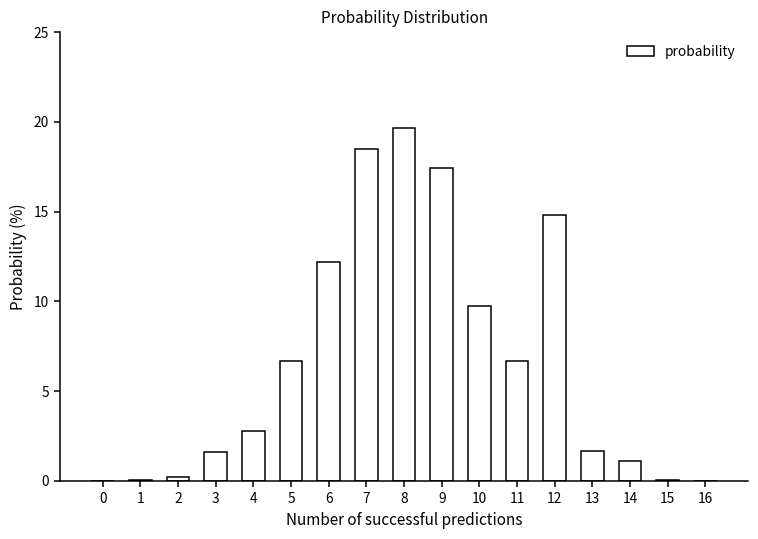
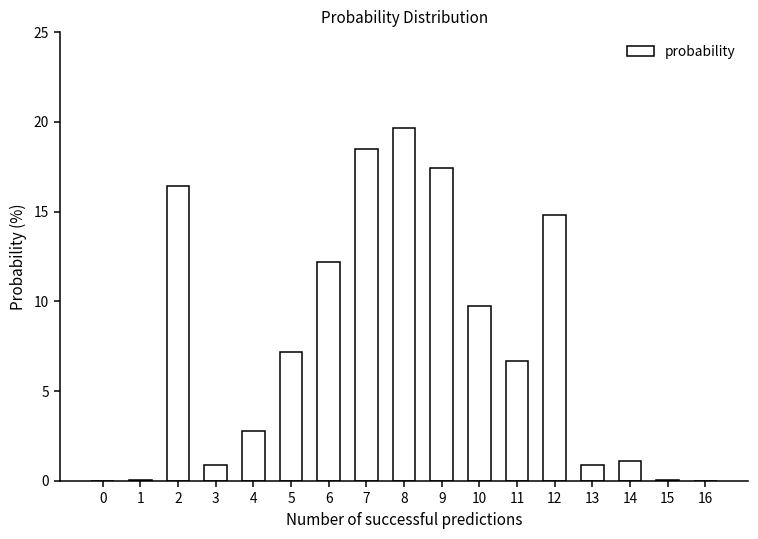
  {
-   "2": 0.2,
-   "3": 1.6,
+   "2": 16.4,
+   "3": 0.9,
    "4": 2.8,
-   "5": 6.7,
+   "5": 7.2,
    "6": 12.2,
    "7": 18.5,
    "8": 19.6,
    "9": 17.5,
    "10": 9.7,
    "11": 6.7,
    "12": 14.8,
-   "13": 1.6,
+   "13": 0.9,
    "14": 1.1
  }
